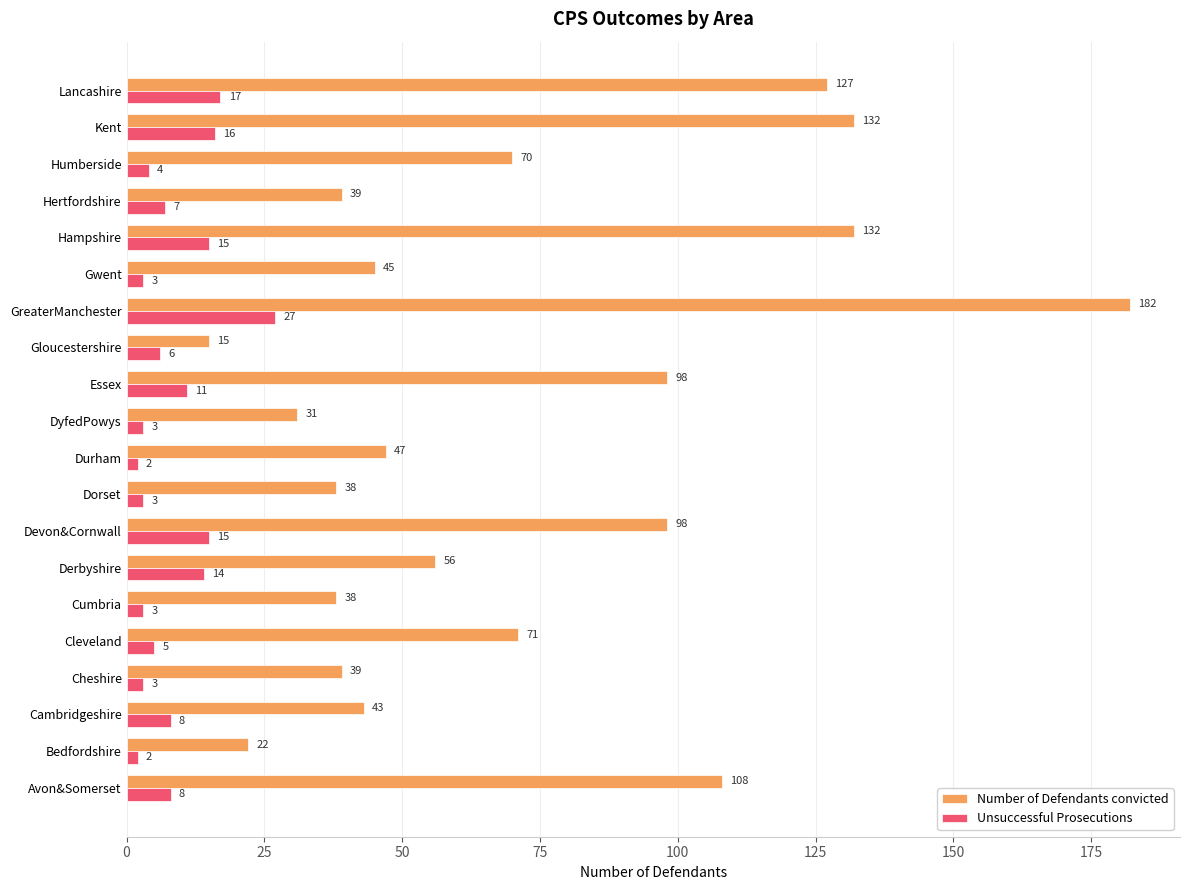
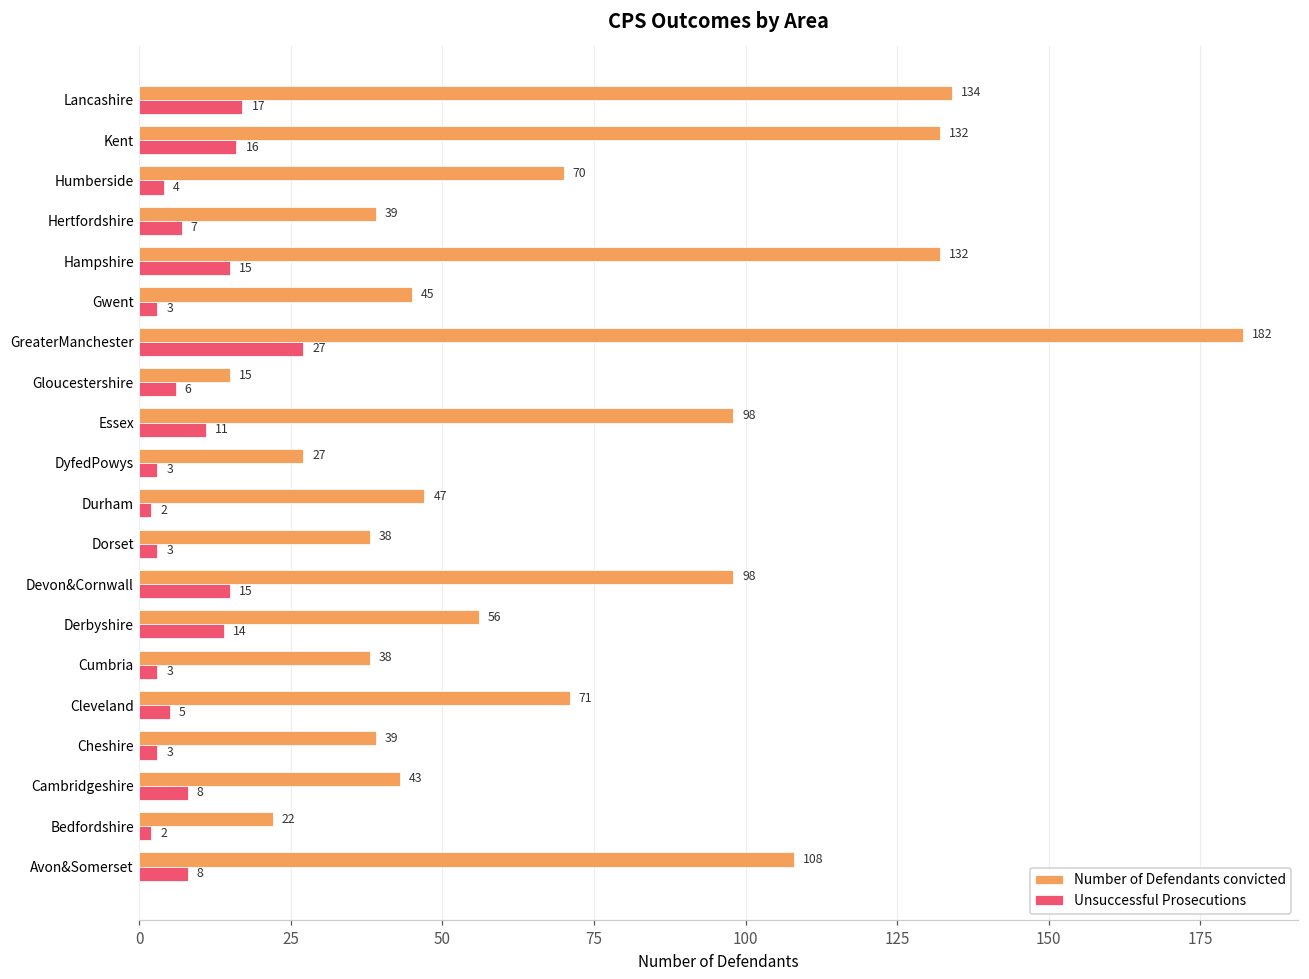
  {
    "Number of Defendants convicted": {
-     "Lancashire": 127,
+     "Lancashire": 134,
      "Kent": 132,
      "Humberside": 70,
      "Hertfordshire": 39,
      "Hampshire": 132,
      "Gwent": 45,
      "GreaterManchester": 182,
      "Gloucestershire": 15,
      "Essex": 98,
-     "DyfedPowys": 31,
+     "DyfedPowys": 27,
      "Durham": 47,
      "Dorset": 38,
      "Devon&Cornwall": 98,
      "Derbyshire": 56,
      "Cumbria": 38,
      "Cleveland": 71,
      "Cheshire": 39,
      "Cambridgeshire": 43,
      "Bedfordshire": 22,
      "Avon&Somerset": 108
    },
    "Unsuccessful Prosecutions": {
      "Lancashire": 17,
      "Kent": 16,
      "Humberside": 4,
      "Hertfordshire": 7,
      "Hampshire": 15,
      "Gwent": 3,
      "GreaterManchester": 27,
      "Gloucestershire": 6,
      "Essex": 11,
      "DyfedPowys": 3,
      "Durham": 2,
      "Dorset": 3,
      "Devon&Cornwall": 15,
      "Derbyshire": 14,
      "Cumbria": 3,
      "Cleveland": 5,
      "Cheshire": 3,
      "Cambridgeshire": 8,
      "Bedfordshire": 2,
      "Avon&Somerset": 8
    }
  }
